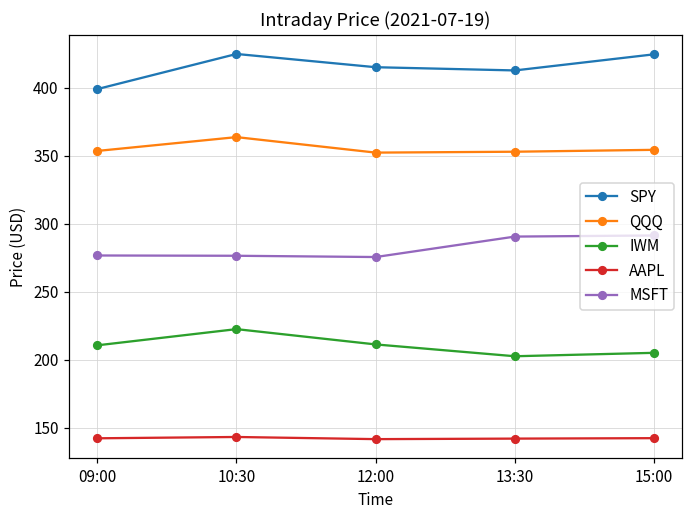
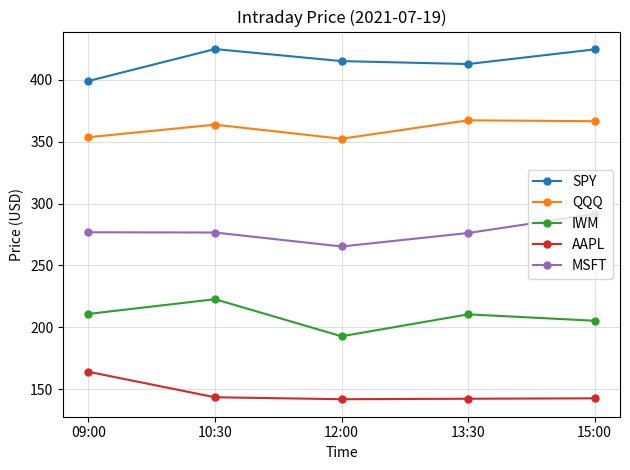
  {
    "SPY": {
      "09:00": 399,
      "10:30": 425,
      "12:00": 415,
      "13:30": 413,
      "15:00": 425
    },
    "QQQ": {
      "09:00": 354,
      "10:30": 364,
      "12:00": 352,
-     "13:30": 353,
-     "15:00": 354
+     "13:30": 367,
+     "15:00": 367
    },
    "IWM": {
      "09:00": 211,
      "10:30": 223,
-     "12:00": 211,
-     "13:30": 203,
+     "12:00": 193,
+     "13:30": 210,
      "15:00": 205
    },
    "AAPL": {
-     "09:00": 142,
+     "09:00": 164,
      "10:30": 143,
      "12:00": 142,
      "13:30": 142,
      "15:00": 142
    },
    "MSFT": {
      "09:00": 277,
      "10:30": 277,
-     "12:00": 276,
-     "13:30": 291
+     "12:00": 265,
+     "13:30": 276
    }
  }
